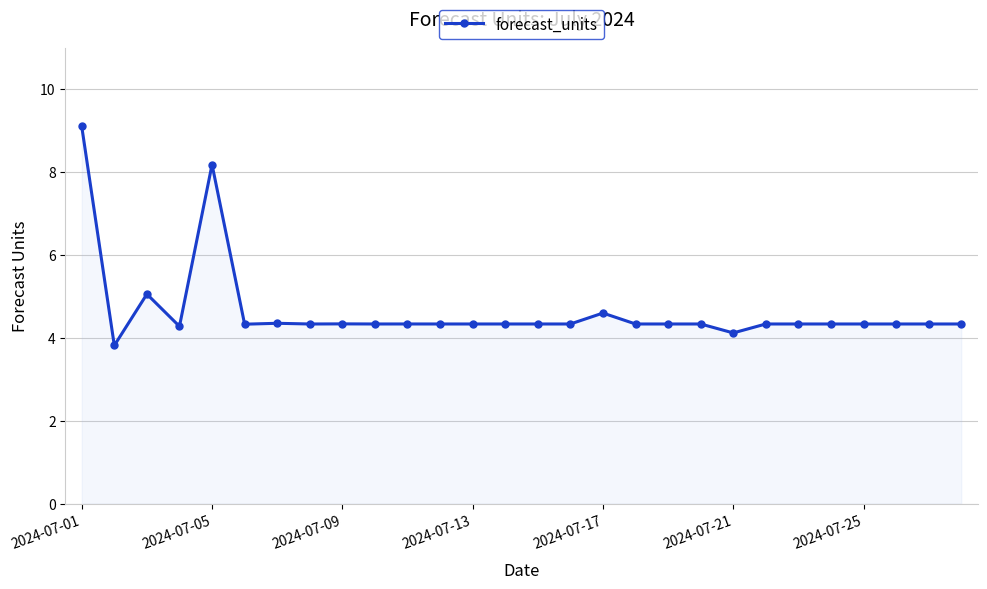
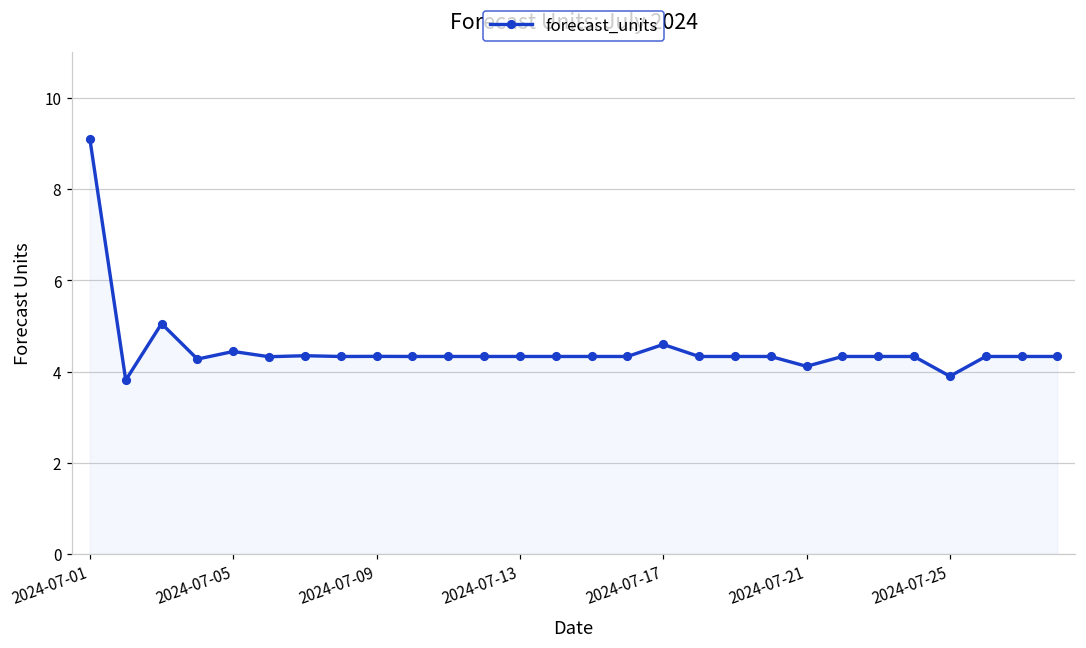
  {
    "2024-07-01": 9.1,
-   "2024-07-05": 8.2,
+   "2024-07-05": 4.4,
    "2024-07-09": 4.3,
    "2024-07-13": 4.3,
    "2024-07-17": 4.6,
    "2024-07-21": 4.1,
-   "2024-07-25": 4.3
+   "2024-07-25": 3.9
  }
